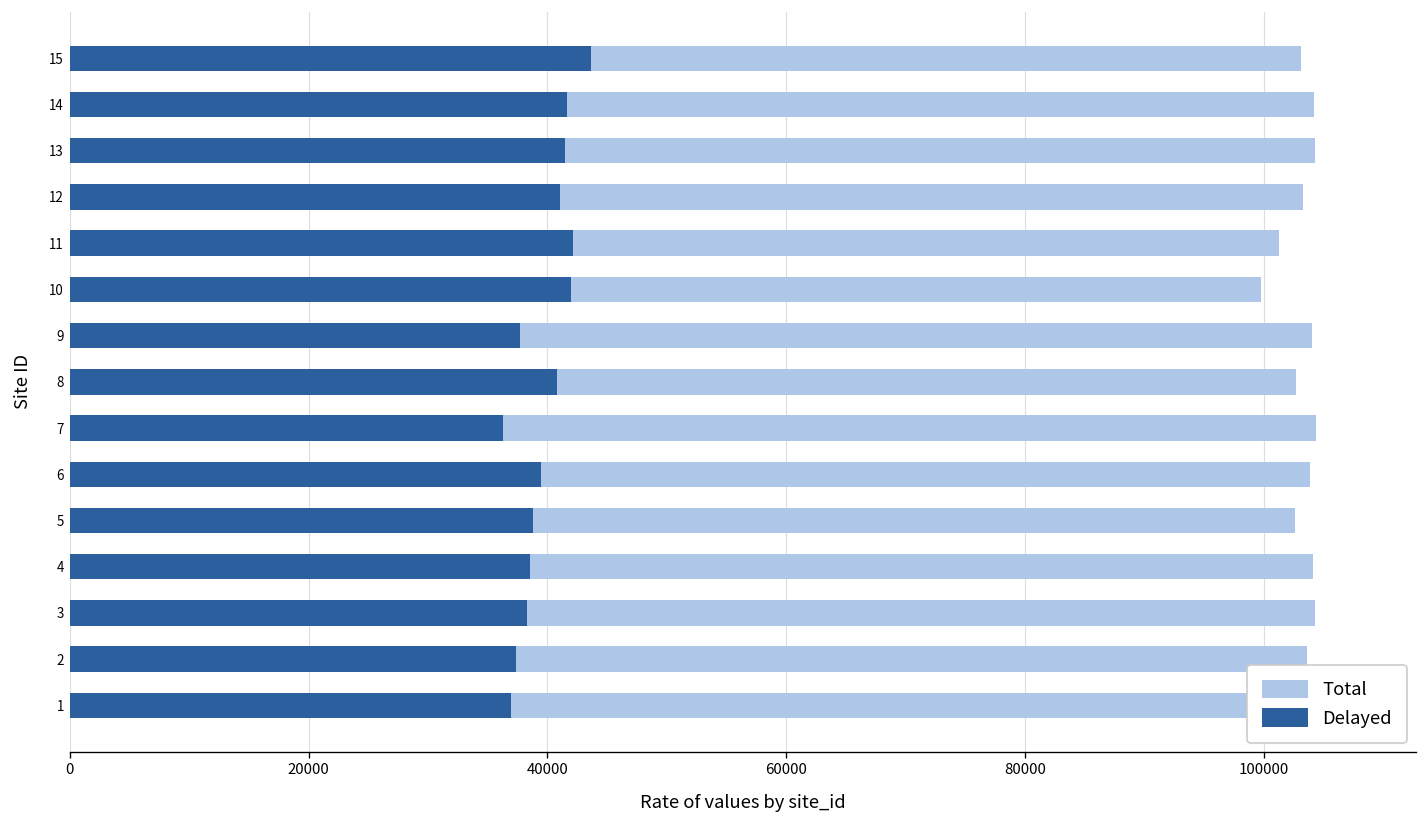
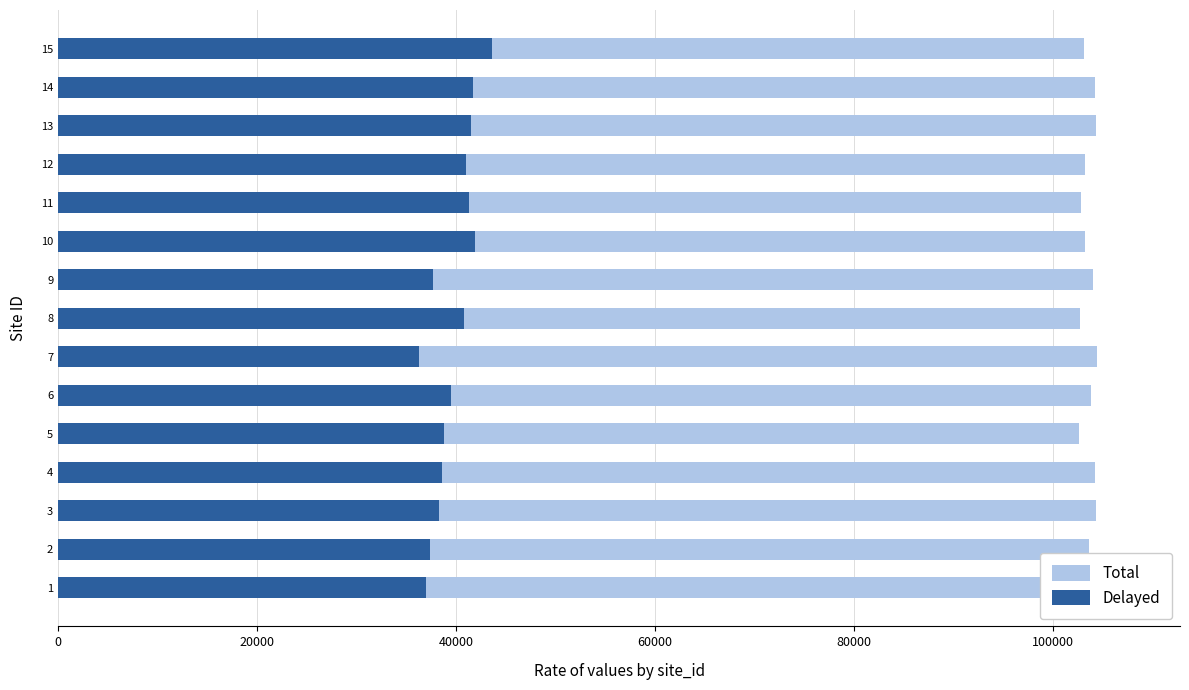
  {
    "Total": {
      "15": 103000,
      "14": 104000,
      "13": 104000,
      "12": 103000,
-     "11": 101000,
-     "10": 100000,
+     "11": 103000,
+     "10": 103000,
      "9": 104000,
      "8": 103000,
      "7": 104000,
      "6": 104000,
      "5": 103000,
      "4": 104000,
      "3": 104000,
      "2": 104000
    },
    "Delayed": {
-     "11": 42000
+     "11": 41000
    }
  }
